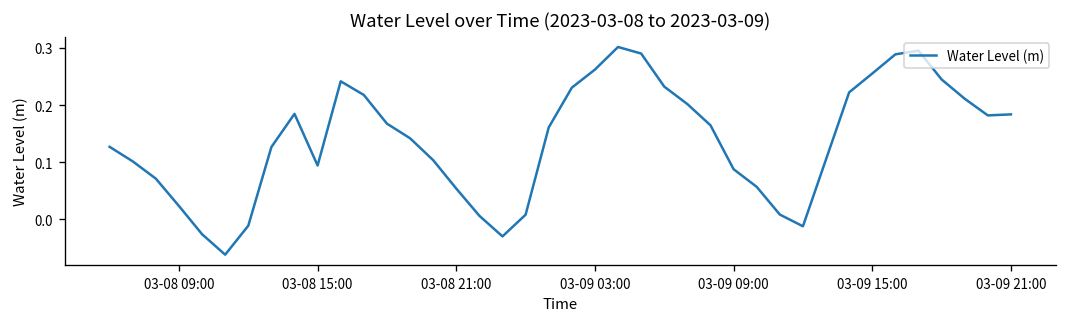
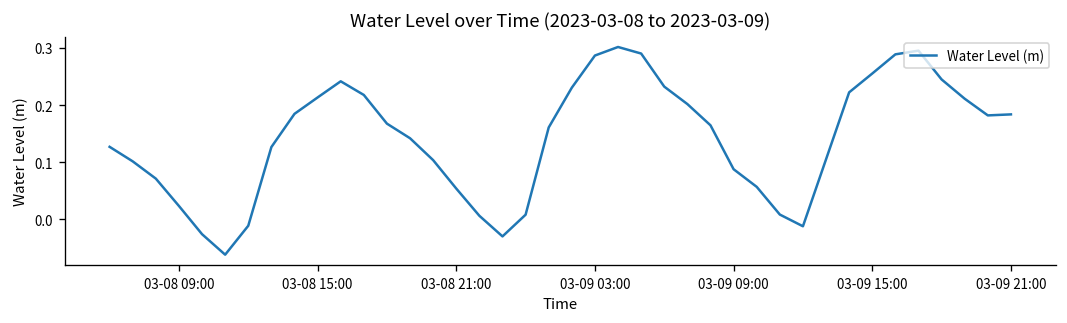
  {
    "03-08 09:00": 0.02,
-   "03-08 15:00": 0.09,
+   "03-08 15:00": 0.21,
    "03-08 21:00": 0.05,
-   "03-09 03:00": 0.26,
+   "03-09 03:00": 0.29,
    "03-09 09:00": 0.09,
    "03-09 15:00": 0.26,
    "03-09 21:00": 0.18
  }
